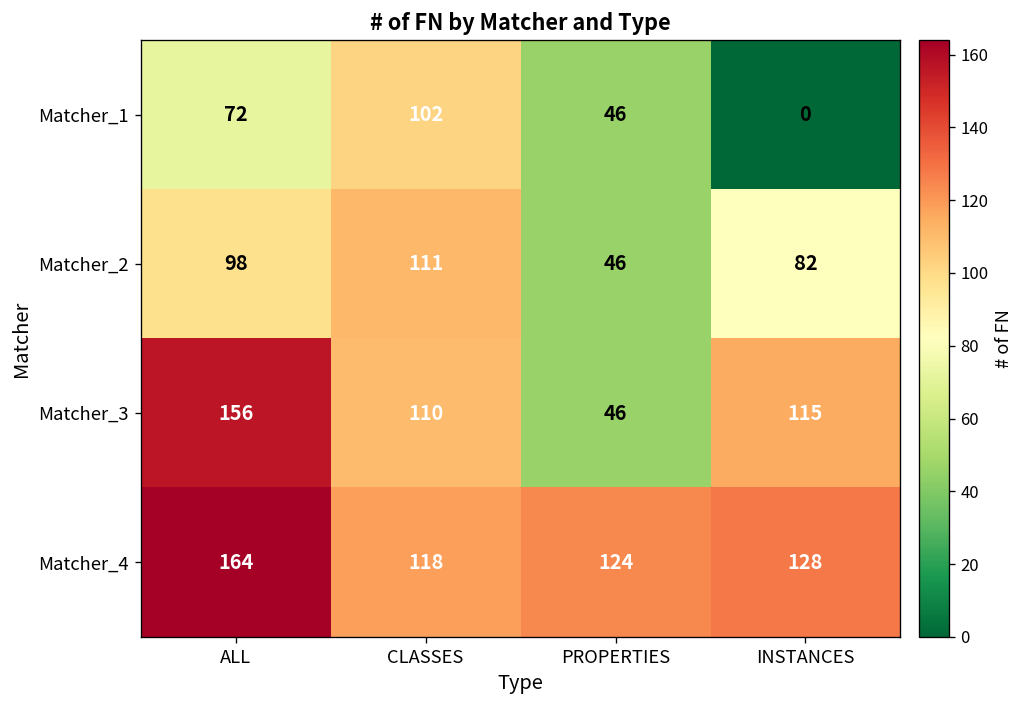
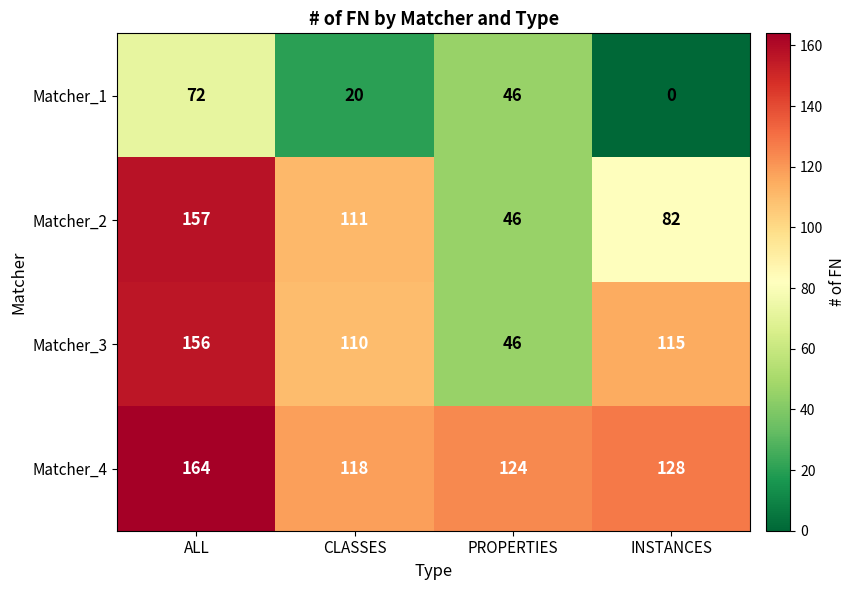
  {
    "Matcher_1": {
      "ALL": 72,
-     "CLASSES": 102,
+     "CLASSES": 20,
      "PROPERTIES": 46,
      "INSTANCES": 0
    },
    "Matcher_2": {
-     "ALL": 98,
+     "ALL": 157,
      "CLASSES": 111,
      "PROPERTIES": 46,
      "INSTANCES": 82
    },
    "Matcher_3": {
      "ALL": 156,
      "CLASSES": 110,
      "PROPERTIES": 46,
      "INSTANCES": 115
    },
    "Matcher_4": {
      "ALL": 164,
      "CLASSES": 118,
      "PROPERTIES": 124,
      "INSTANCES": 128
    }
  }
